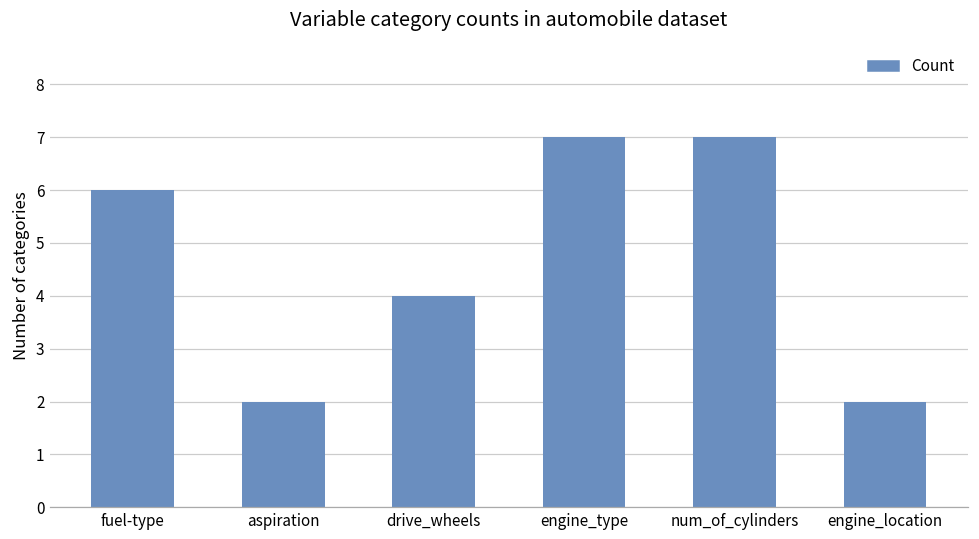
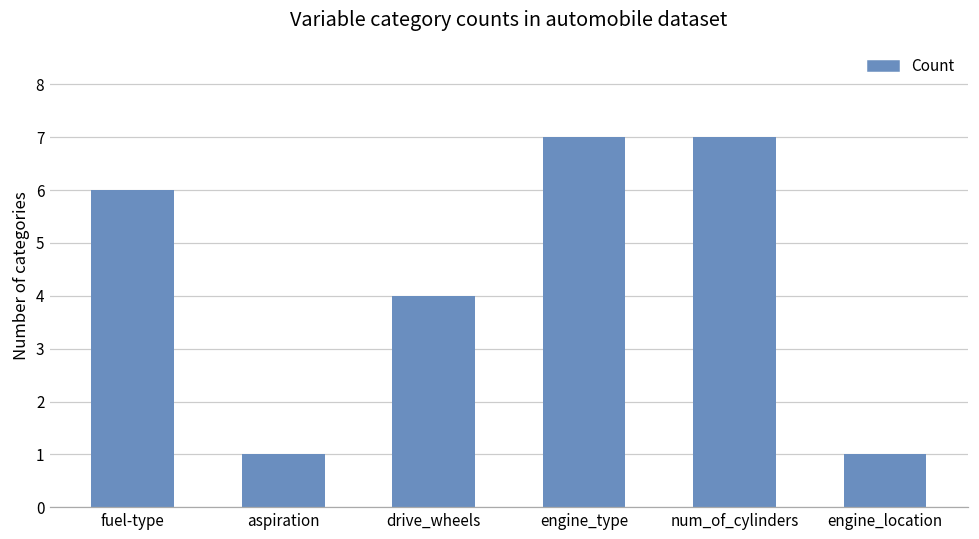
  {
    "fuel-type": 6,
-   "aspiration": 2,
+   "aspiration": 1,
    "drive_wheels": 4,
    "engine_type": 7,
    "num_of_cylinders": 7,
-   "engine_location": 2
+   "engine_location": 1
  }
